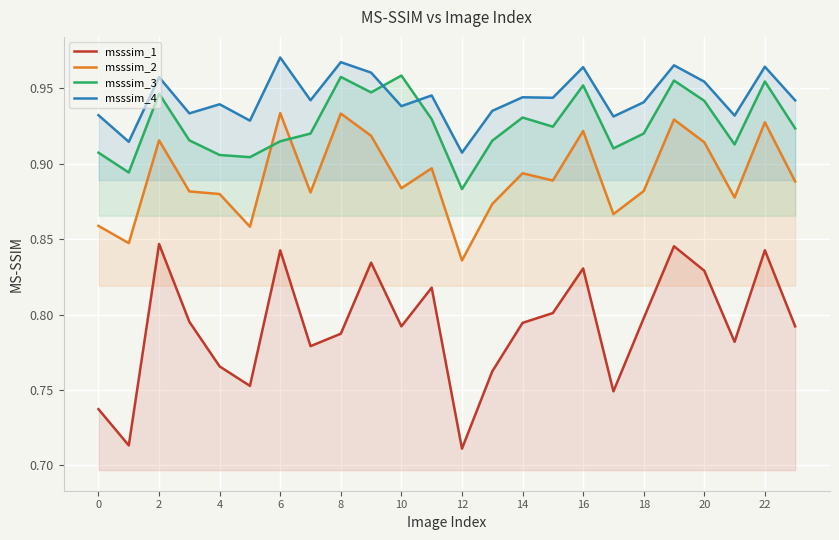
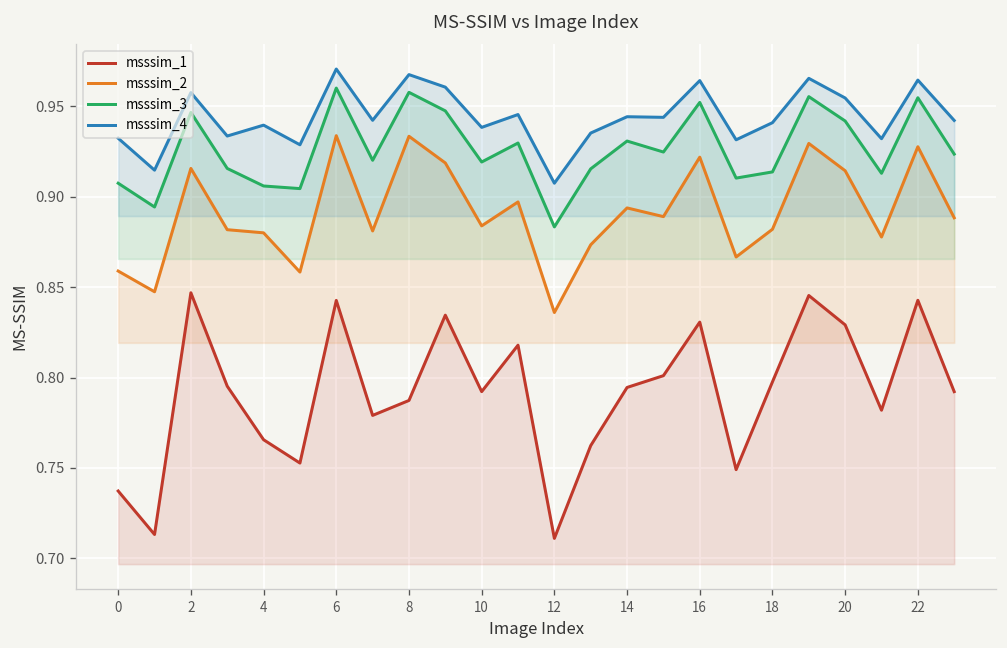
  {
    "msssim_1": {
      "0": 0.737,
      "2": 0.847,
      "4": 0.766,
      "6": 0.843,
      "8": 0.787,
      "10": 0.792,
      "12": 0.711,
      "14": 0.795,
      "16": 0.831,
      "18": 0.798,
      "20": 0.829,
      "22": 0.843
    },
    "msssim_2": {
      "0": 0.859,
      "2": 0.916,
      "4": 0.880,
      "6": 0.934,
      "8": 0.933,
      "10": 0.884,
      "12": 0.836,
      "14": 0.894,
      "16": 0.922,
      "18": 0.882,
      "20": 0.914,
      "22": 0.928
    },
    "msssim_3": {
      "0": 0.907,
      "4": 0.906,
-     "6": 0.915,
+     "6": 0.960,
      "8": 0.958,
-     "10": 0.959,
+     "10": 0.919,
      "12": 0.883,
      "14": 0.931,
      "16": 0.952,
-     "18": 0.920,
+     "18": 0.914,
      "20": 0.942,
      "22": 0.955
    },
    "msssim_4": {
      "0": 0.932,
      "4": 0.940,
      "6": 0.971,
      "8": 0.967,
      "10": 0.938,
      "12": 0.907,
      "14": 0.944,
      "16": 0.964,
      "18": 0.941,
      "20": 0.955,
      "22": 0.964
    }
  }
